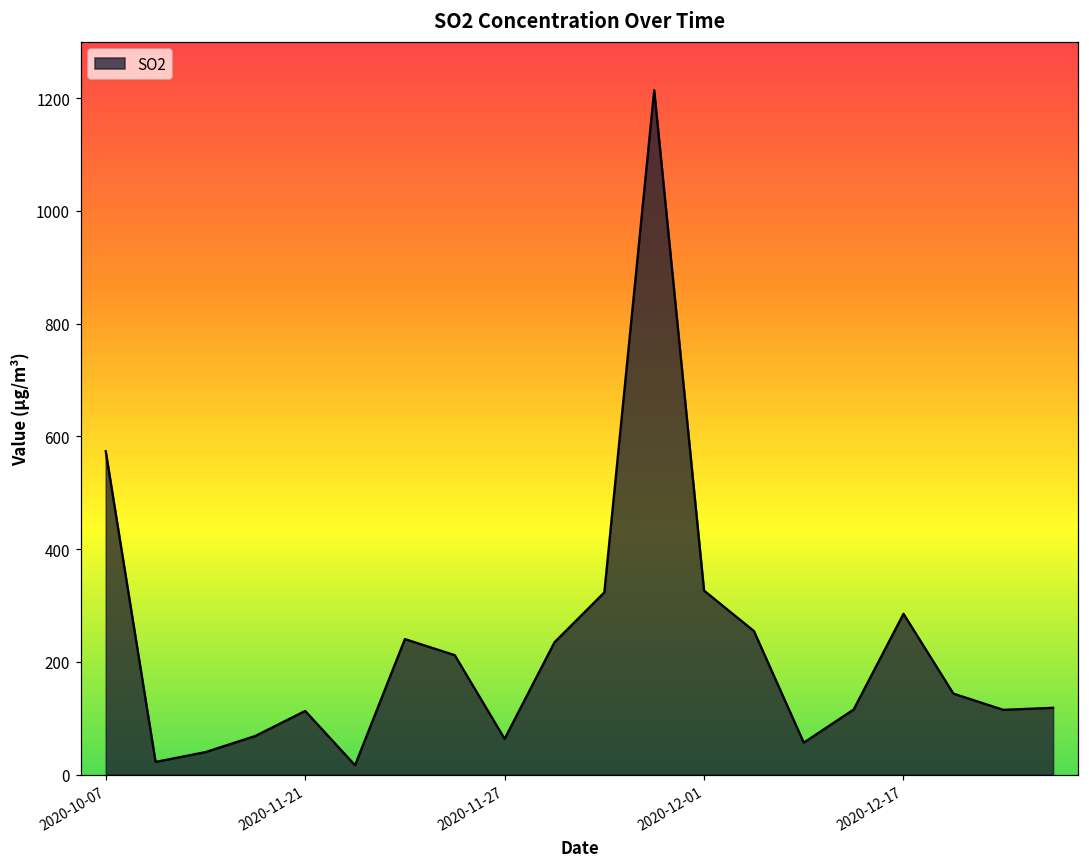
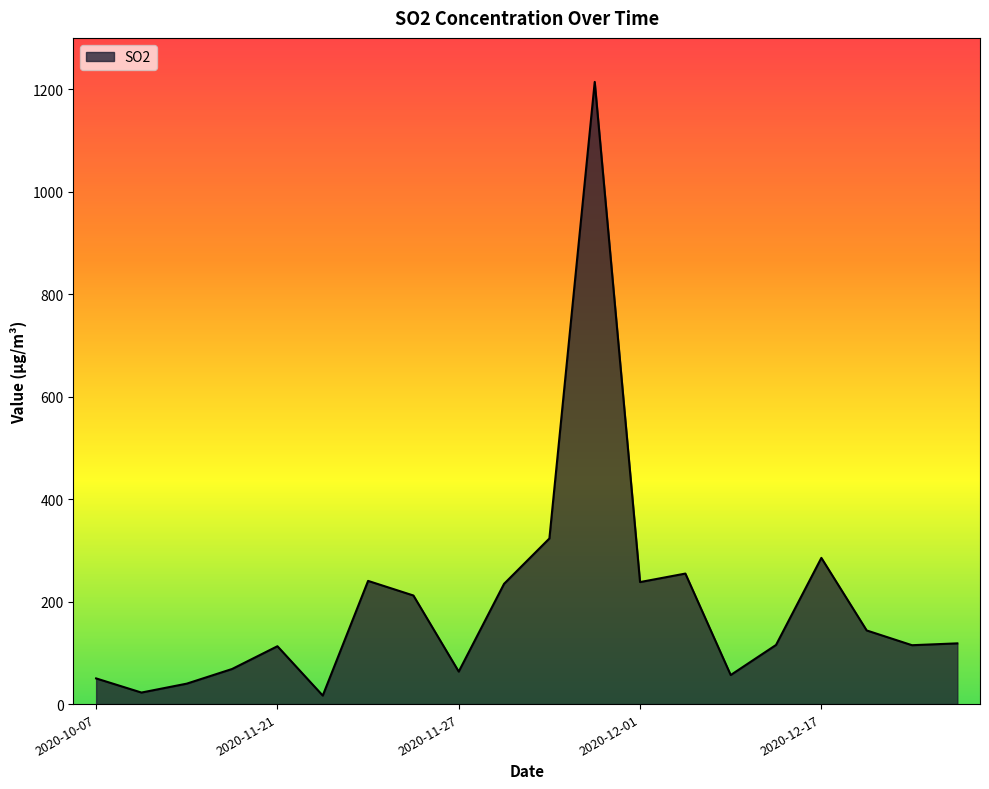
  {
-   "2020-10-07": 570,
+   "2020-10-07": 50,
    "2020-11-21": 110,
    "2020-11-27": 60,
-   "2020-12-01": 330,
+   "2020-12-01": 240,
    "2020-12-17": 290
  }
